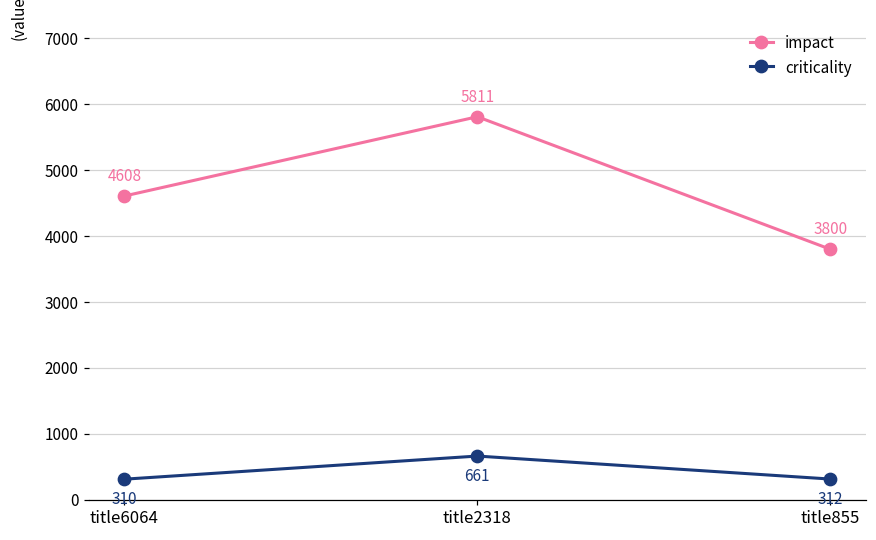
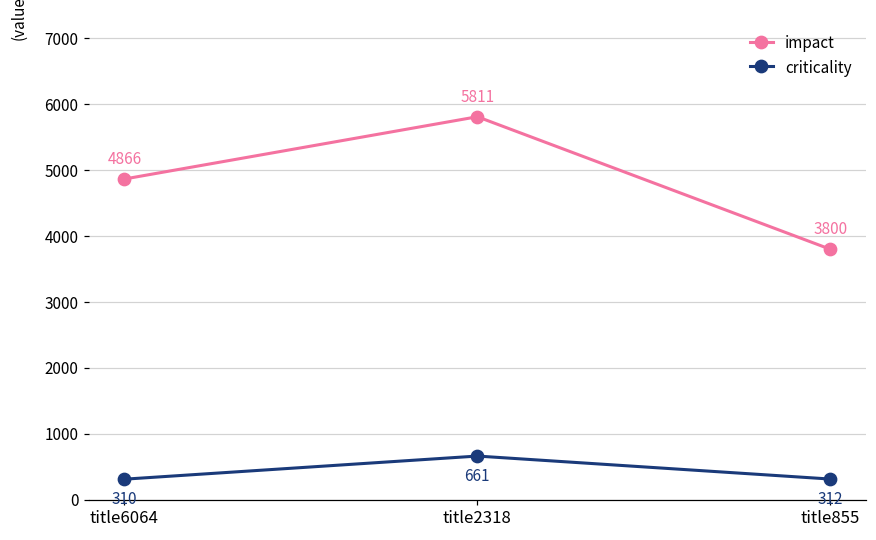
  {
    "impact": {
-     "title6064": 4608,
+     "title6064": 4866,
      "title2318": 5811,
      "title855": 3800
    },
    "criticality": {
      "title6064": 310,
      "title2318": 661,
      "title855": 312
    }
  }
